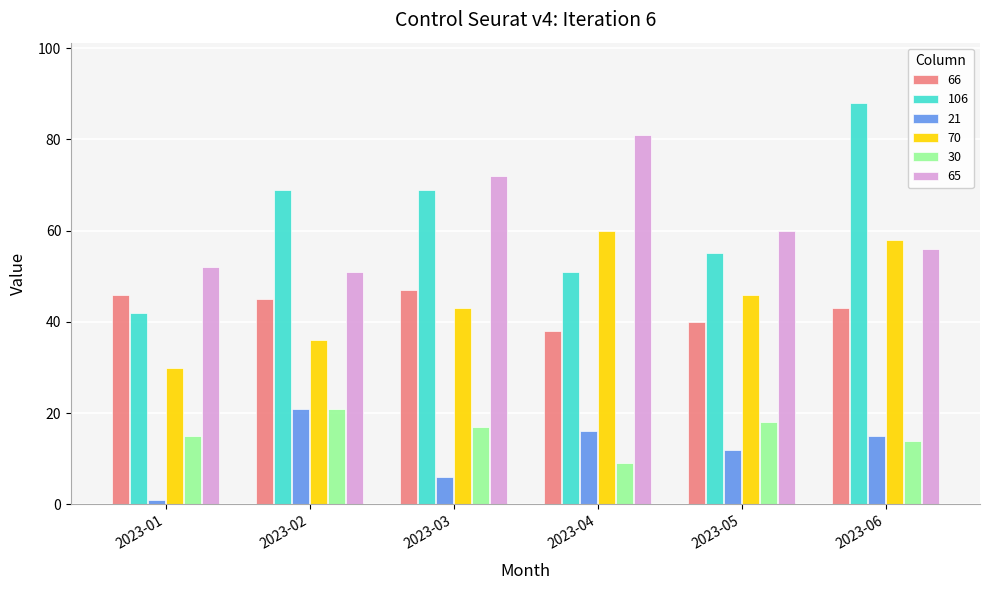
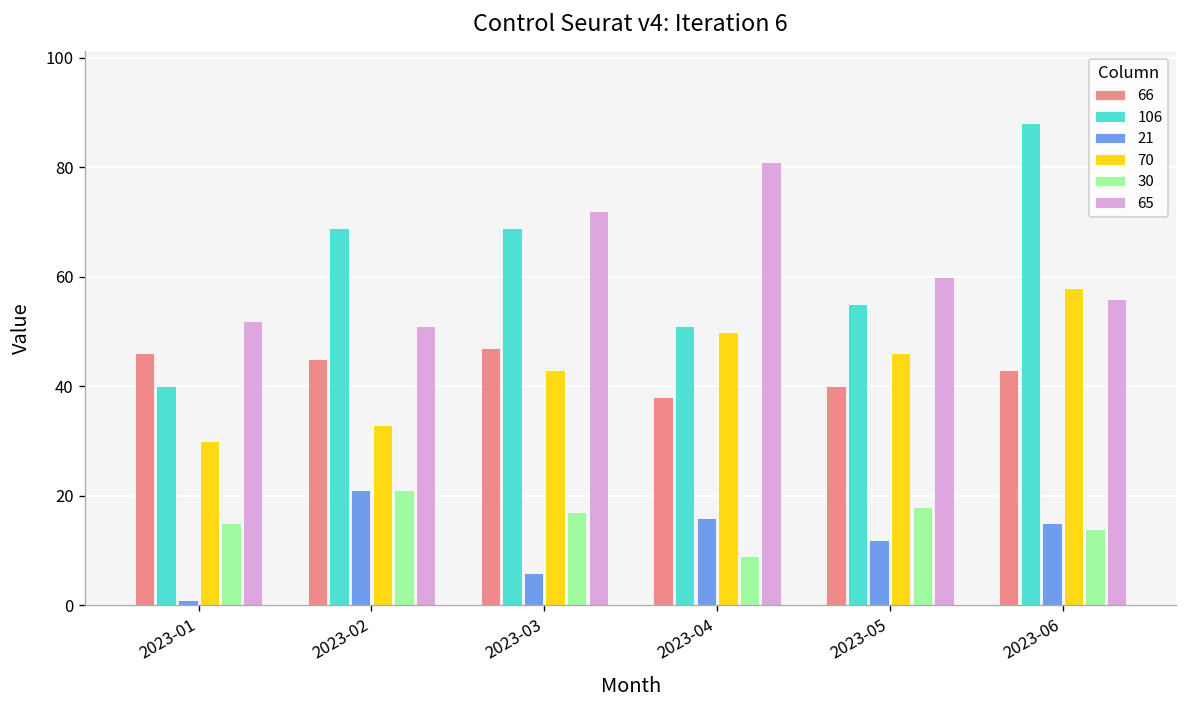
  {
    "66": {
      "2023-01": 46,
      "2023-02": 45,
      "2023-03": 47,
      "2023-04": 38,
      "2023-05": 40,
      "2023-06": 43
    },
    "106": {
-     "2023-01": 42,
+     "2023-01": 40,
      "2023-02": 69,
      "2023-03": 69,
      "2023-04": 51,
      "2023-05": 55,
      "2023-06": 88
    },
    "21": {
      "2023-01": 1,
      "2023-02": 21,
      "2023-03": 6,
      "2023-04": 16,
      "2023-05": 12,
      "2023-06": 15
    },
    "70": {
      "2023-01": 30,
-     "2023-02": 36,
+     "2023-02": 33,
      "2023-03": 43,
-     "2023-04": 60,
+     "2023-04": 50,
      "2023-05": 46,
      "2023-06": 58
    },
    "30": {
      "2023-01": 15,
      "2023-02": 21,
      "2023-03": 17,
      "2023-04": 9,
      "2023-05": 18,
      "2023-06": 14
    },
    "65": {
      "2023-01": 52,
      "2023-02": 51,
      "2023-03": 72,
      "2023-04": 81,
      "2023-05": 60,
      "2023-06": 56
    }
  }
